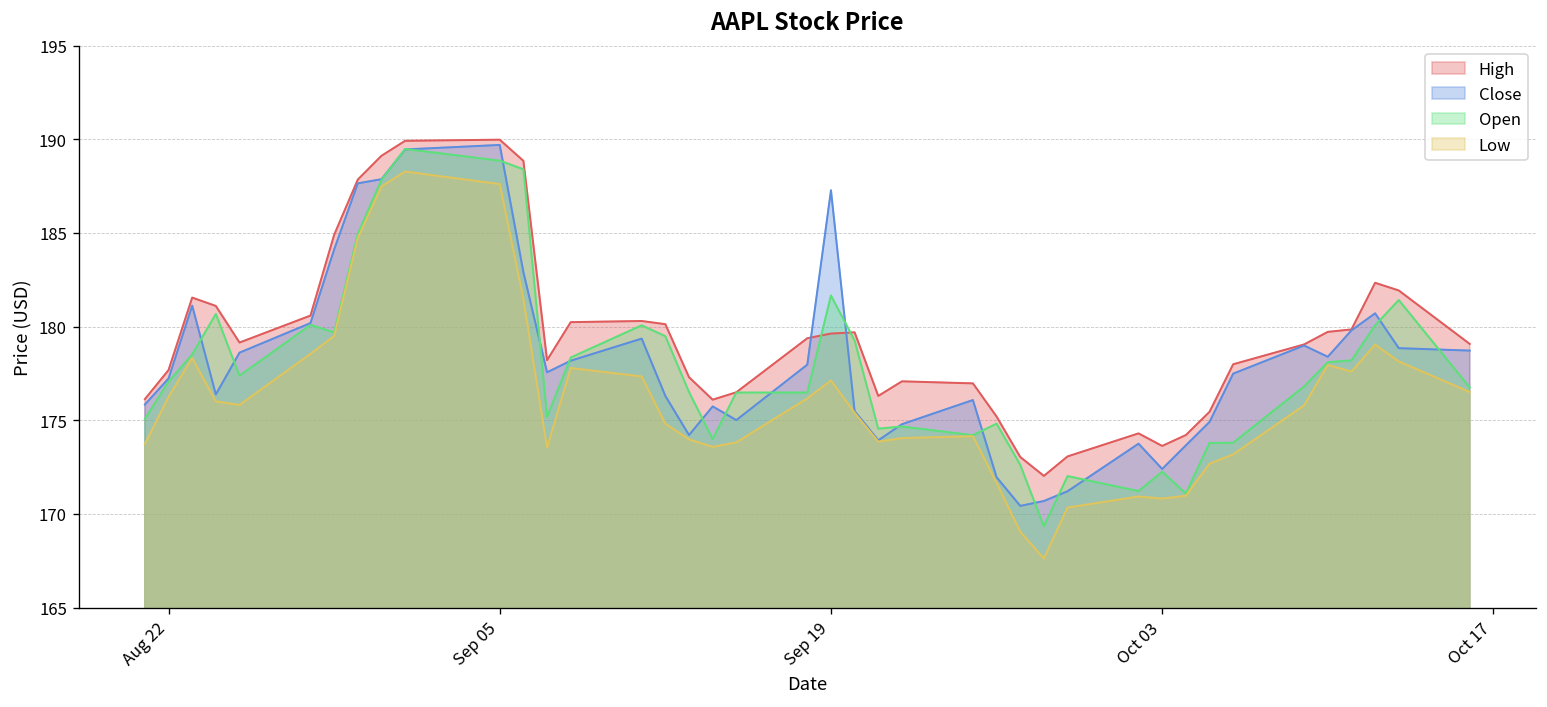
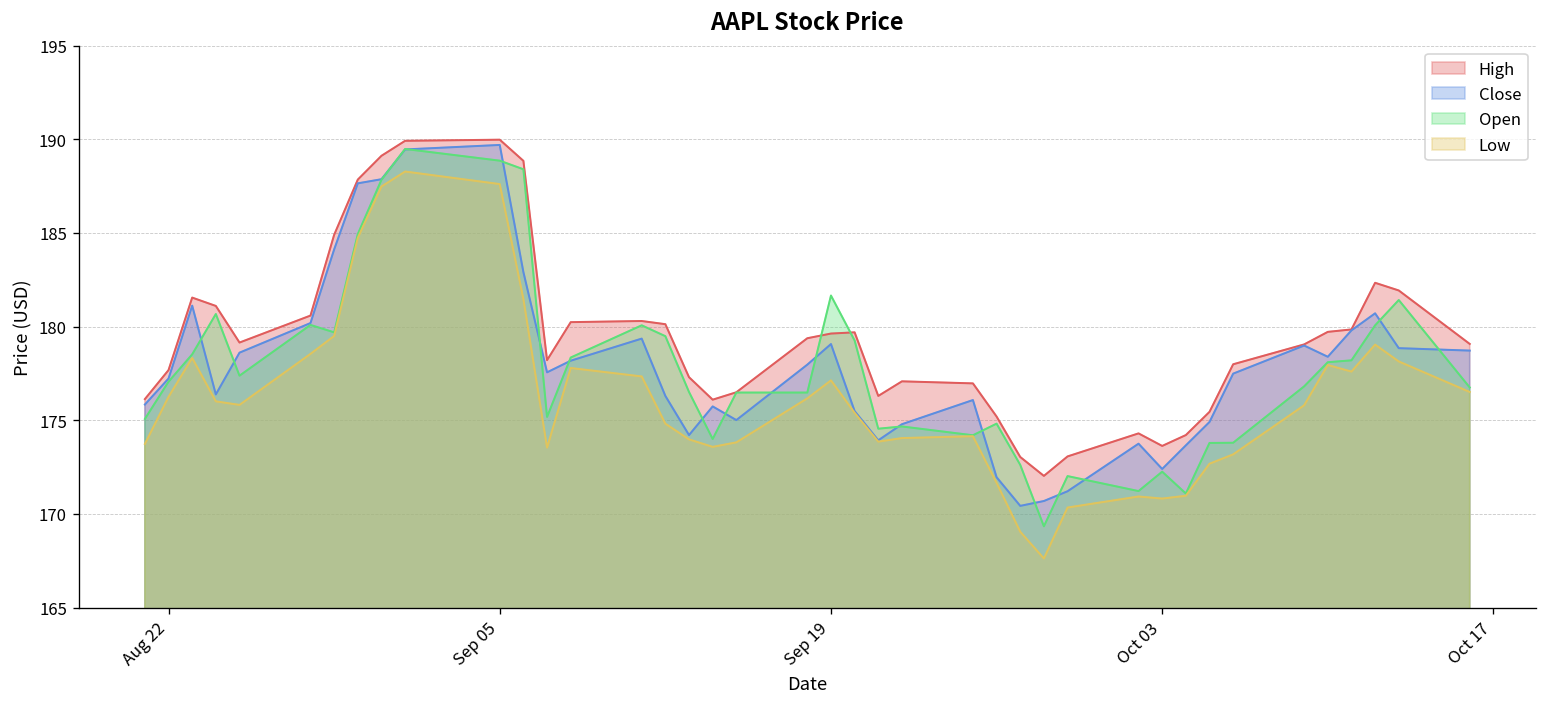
  {
    "Close": {
      "Aug 22": 177.2,
      "Sep 05": 189.7,
-     "Sep 19": 187.3
+     "Sep 19": 179.1
    },
    "Open": {
      "Aug 22": 177.1,
      "Sep 05": 188.9,
      "Sep 19": 181.7
    }
  }
